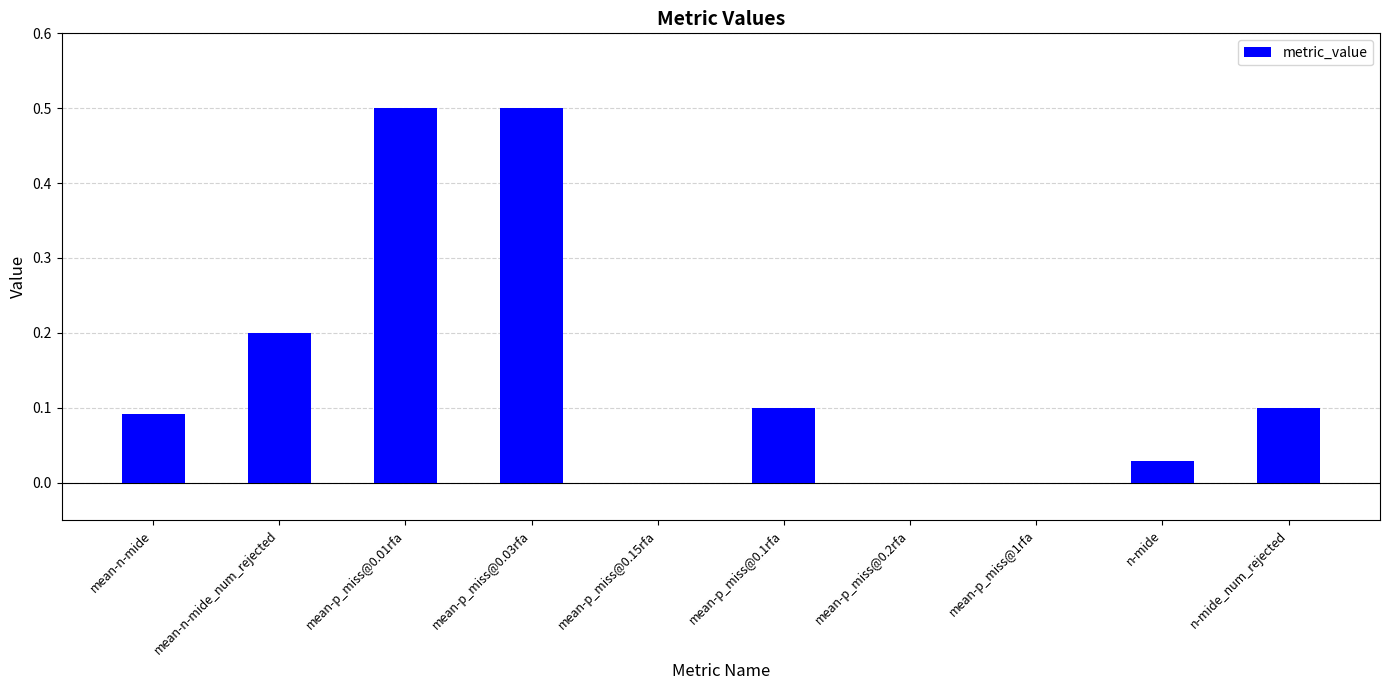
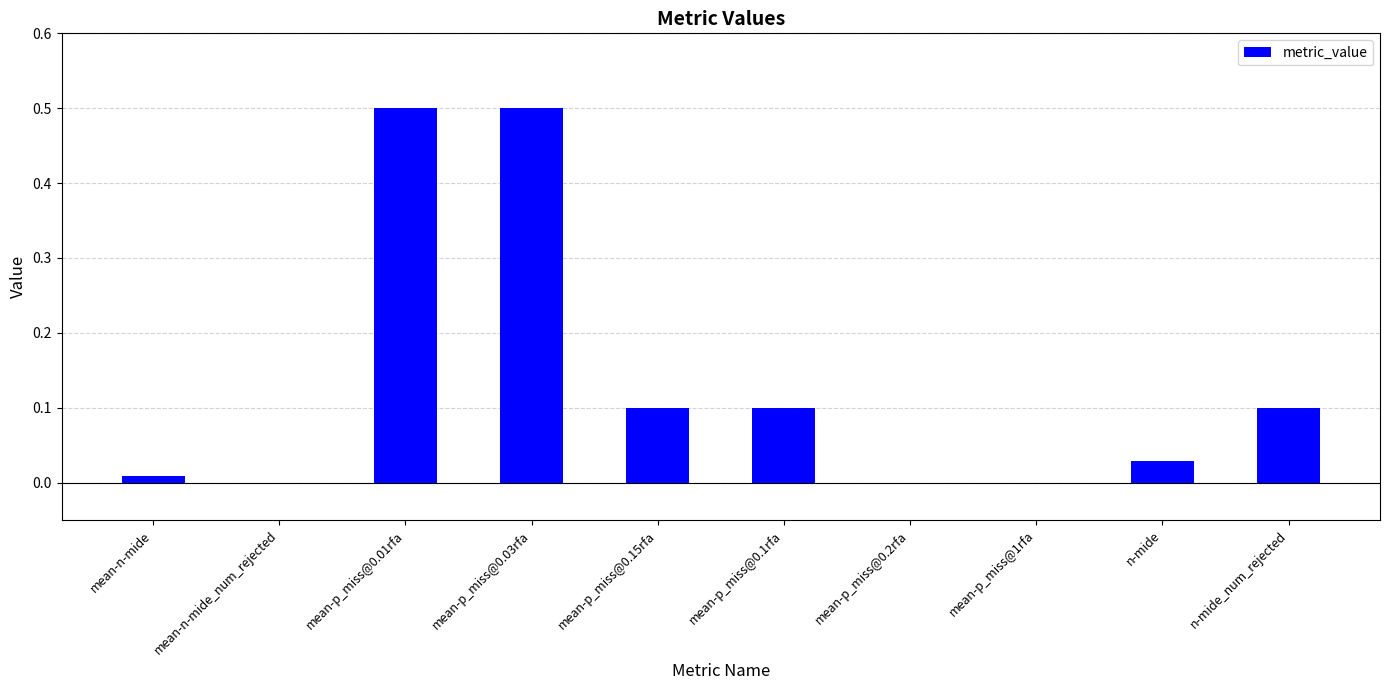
  {
-   "mean-n-mide": 0.09,
-   "mean-n-mide_num_rejected": 0.2,
+   "mean-n-mide": 0.01,
+   "mean-n-mide_num_rejected": 0.0,
    "mean-p_miss@0.01rfa": 0.50,
    "mean-p_miss@0.03rfa": 0.50,
-   "mean-p_miss@0.15rfa": 0.0,
+   "mean-p_miss@0.15rfa": 0.1,
    "mean-p_miss@0.1rfa": 0.10,
    "mean-p_miss@0.2rfa": 0.00,
    "mean-p_miss@1rfa": 0.00,
    "n-mide": 0.03,
    "n-mide_num_rejected": 0.10
  }
